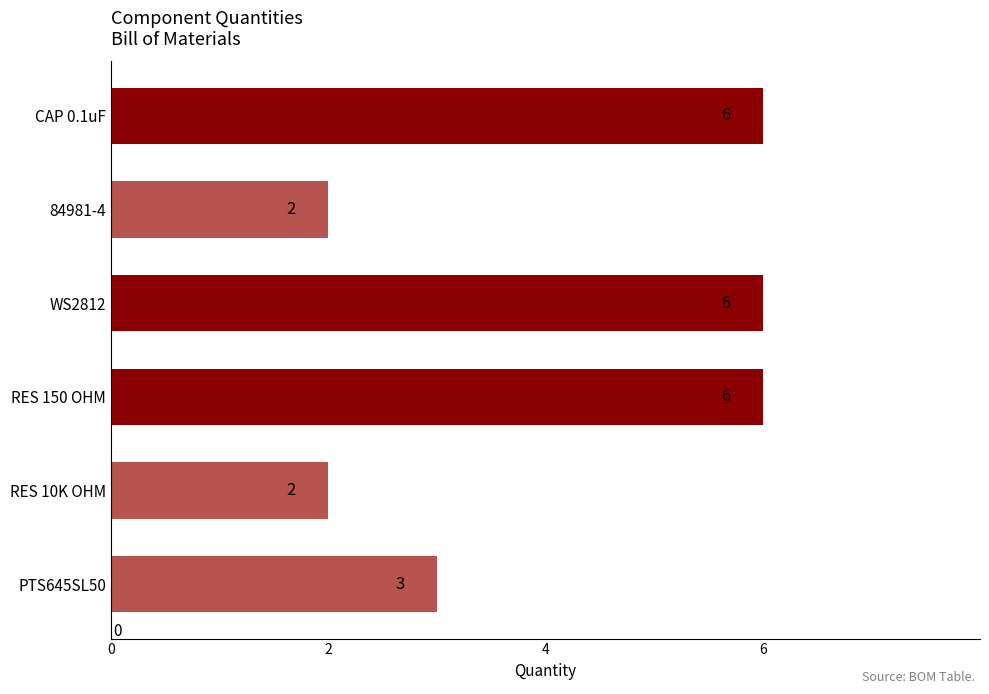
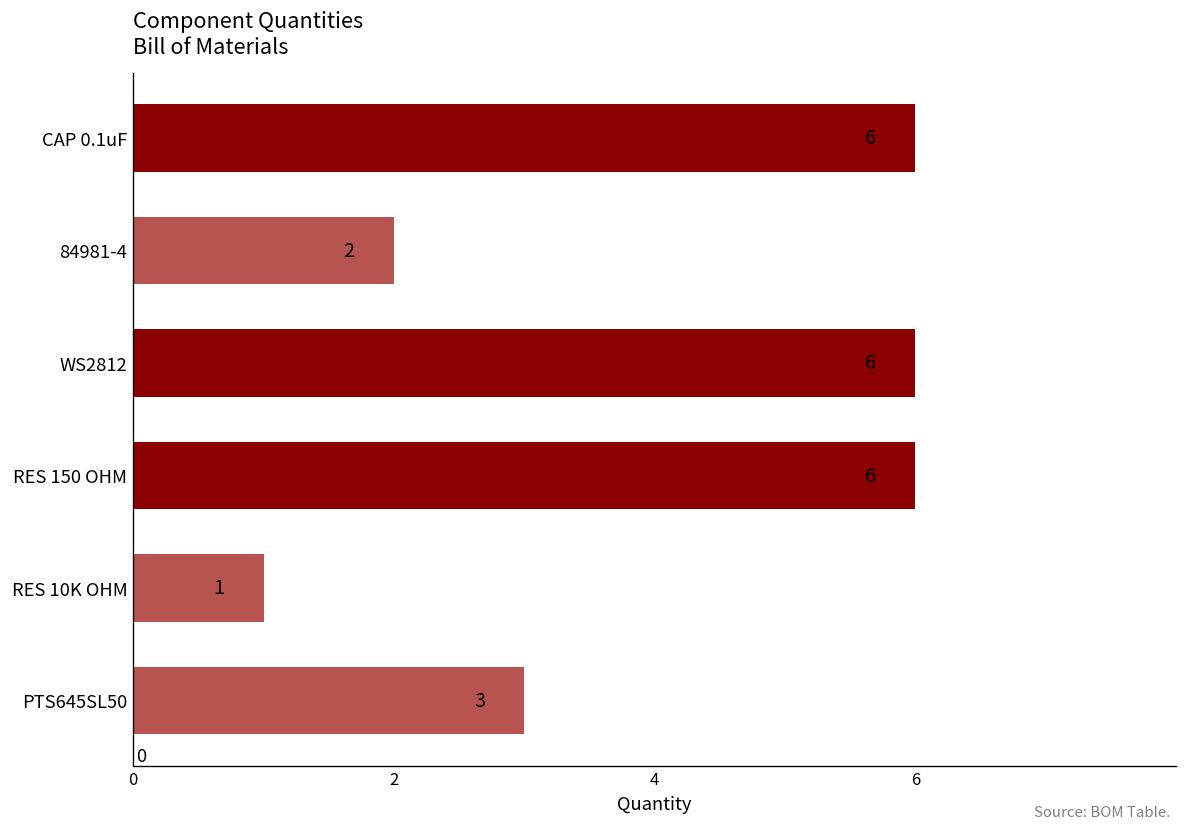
  {
    "CAP 0.1uF": 6,
    "84981-4": 2,
    "WS2812": 6,
    "RES 150 OHM": 6,
-   "RES 10K OHM": 2,
+   "RES 10K OHM": 1,
    "PTS645SL50": 3
  }
